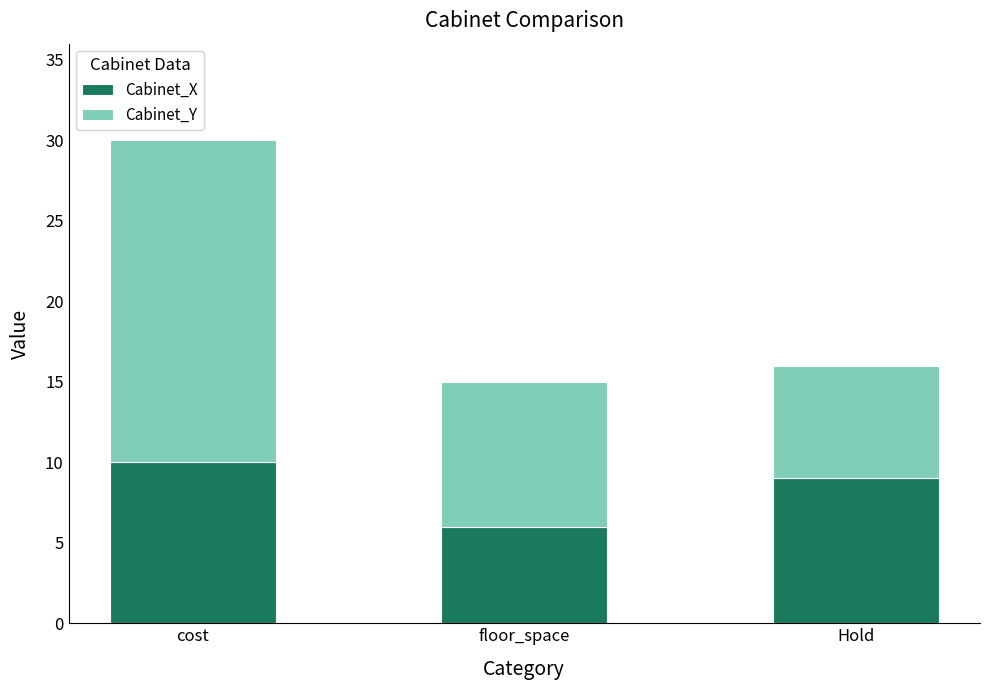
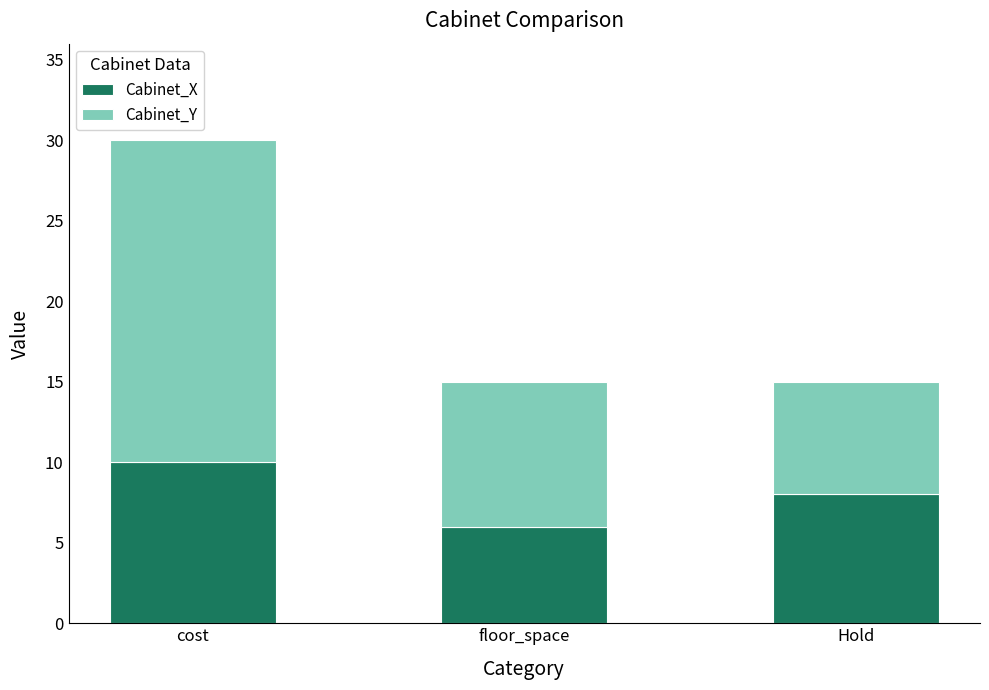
  {
    "Cabinet_X": {
      "cost": 10,
      "floor_space": 6,
-     "Hold": 9
+     "Hold": 8
    },
    "Cabinet_Y": {
      "cost": 20,
      "floor_space": 9,
      "Hold": 7
    }
  }
